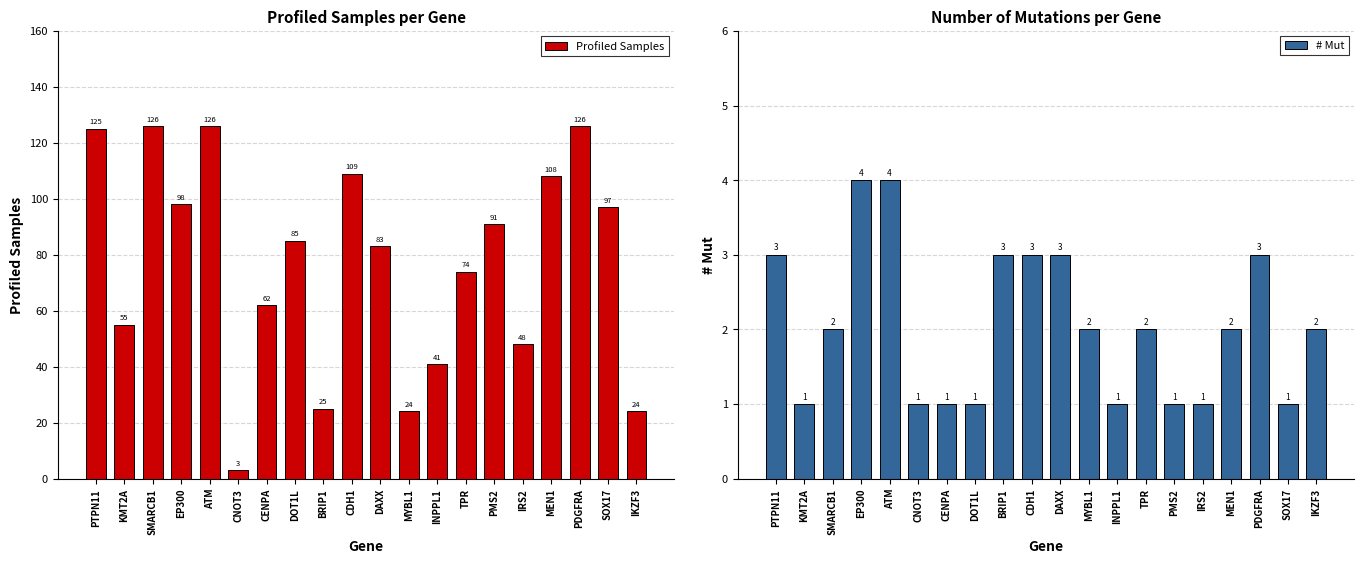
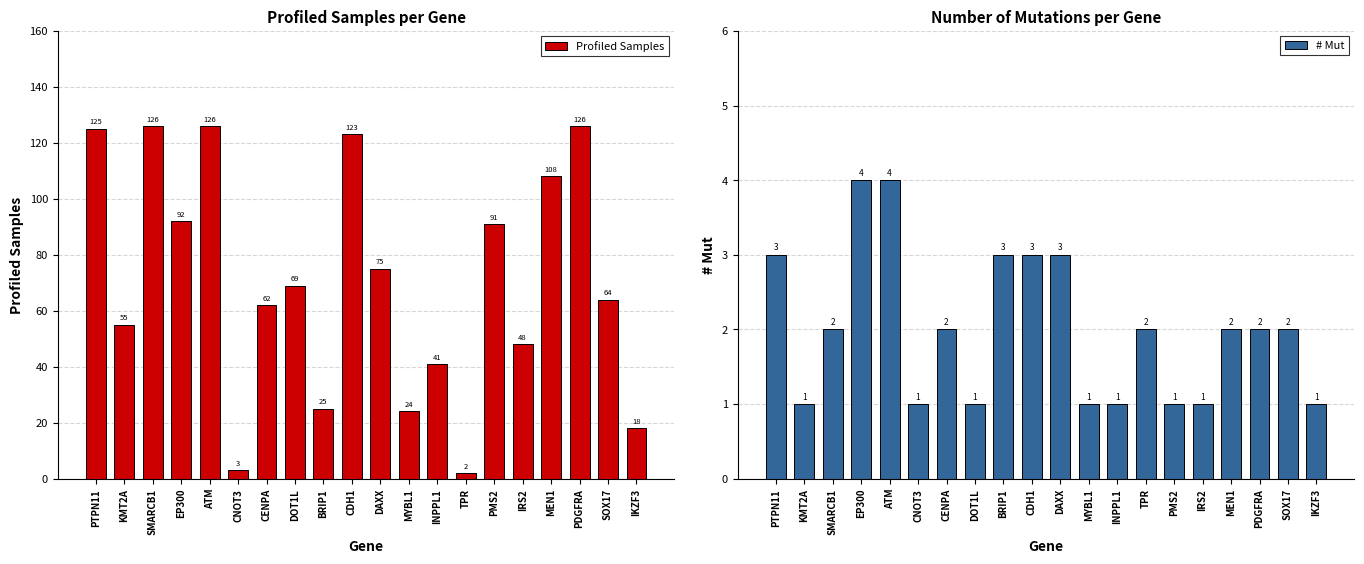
  {
    "Profiled Samples per Gene": {
      "PTPN11": 125,
      "KMT2A": 55,
      "SMARCB1": 126,
-     "EP300": 98,
+     "EP300": 92,
      "ATM": 126,
      "CNOT3": 3,
      "CENPA": 62,
-     "DOT1L": 85,
+     "DOT1L": 69,
      "BRIP1": 25,
-     "CDH1": 109,
-     "DAXX": 83,
+     "CDH1": 123,
+     "DAXX": 75,
      "MYBL1": 24,
      "INPPL1": 41,
-     "TPR": 74,
+     "TPR": 2,
      "PMS2": 91,
      "IRS2": 48,
      "MEN1": 108,
      "PDGFRA": 126,
-     "SOX17": 97,
-     "IKZF3": 24
+     "SOX17": 64,
+     "IKZF3": 18
    },
    "Number of Mutations per Gene": {
      "PTPN11": 3,
      "KMT2A": 1,
      "SMARCB1": 2,
      "EP300": 4,
      "ATM": 4,
      "CNOT3": 1,
-     "CENPA": 1,
+     "CENPA": 2,
      "DOT1L": 1,
      "BRIP1": 3,
      "CDH1": 3,
      "DAXX": 3,
-     "MYBL1": 2,
+     "MYBL1": 1,
      "INPPL1": 1,
      "TPR": 2,
      "PMS2": 1,
      "IRS2": 1,
      "MEN1": 2,
-     "PDGFRA": 3,
-     "SOX17": 1,
-     "IKZF3": 2
+     "PDGFRA": 2,
+     "SOX17": 2,
+     "IKZF3": 1
    }
  }
